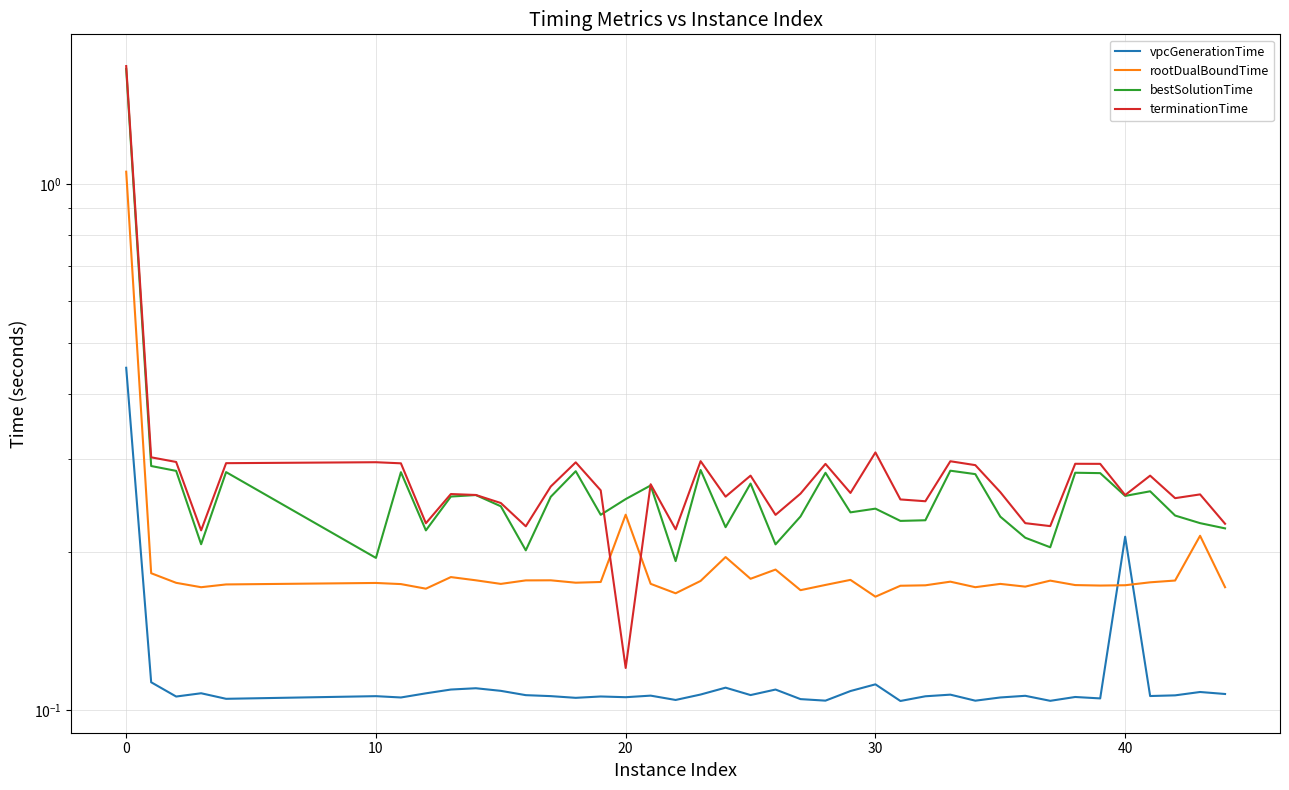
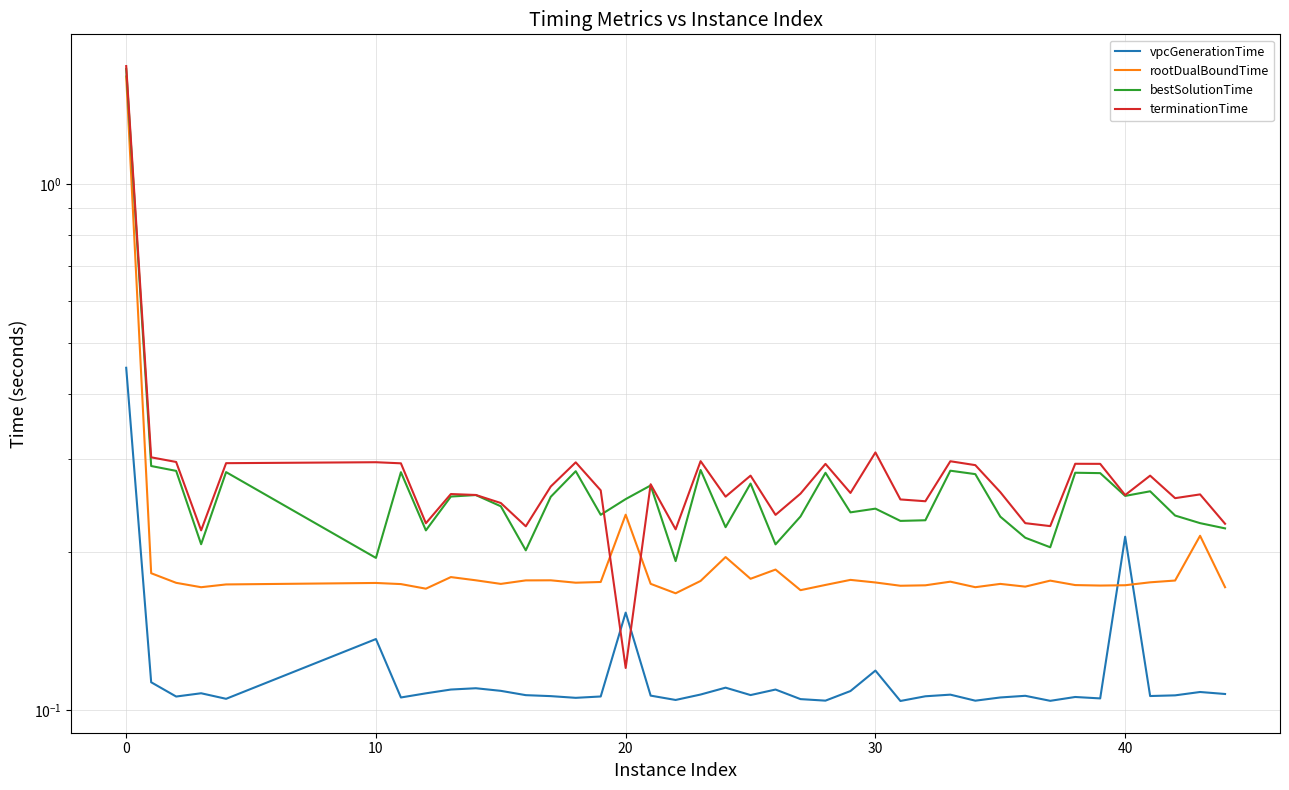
  {
    "vpcGenerationTime": {
      "0": 0.45,
-     "10": 0.106,
-     "20": 0.106,
-     "30": 0.112,
+     "10": 0.137,
+     "20": 0.153,
+     "30": 0.119,
      "40": 0.214
    },
    "rootDualBoundTime": {
-     "0": 1.06,
+     "0": 1.60,
      "10": 0.175,
      "20": 0.24,
-     "30": 0.164,
+     "30": 0.175,
      "40": 0.173
    },
    "bestSolutionTime": {
      "0": 1.66,
      "10": 0.195,
      "20": 0.25,
      "30": 0.24
    },
    "terminationTime": {
      "0": 1.68,
      "10": 0.30,
      "20": 0.120,
      "30": 0.31
    }
  }
